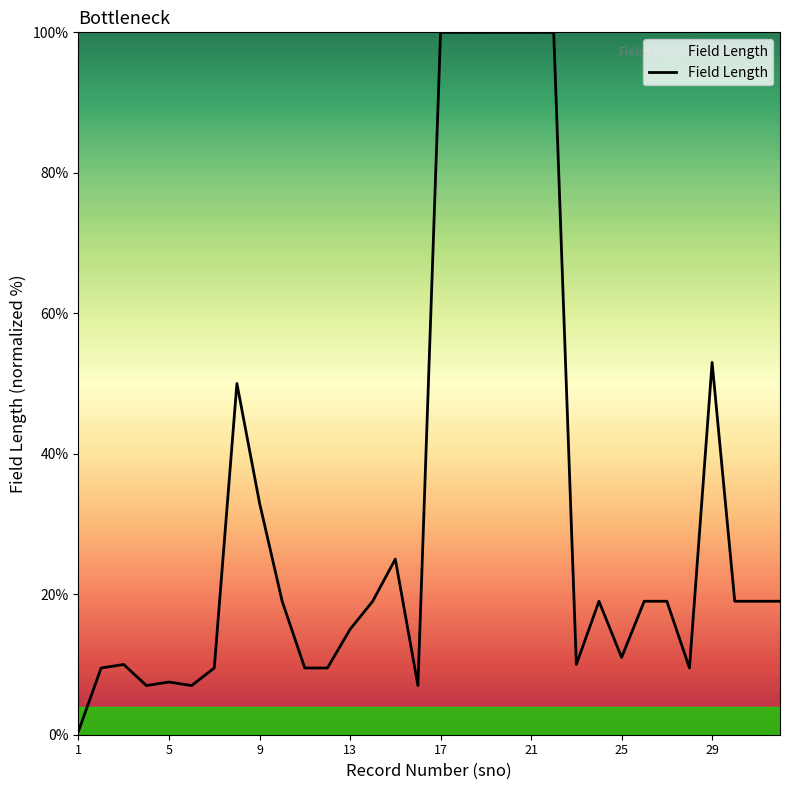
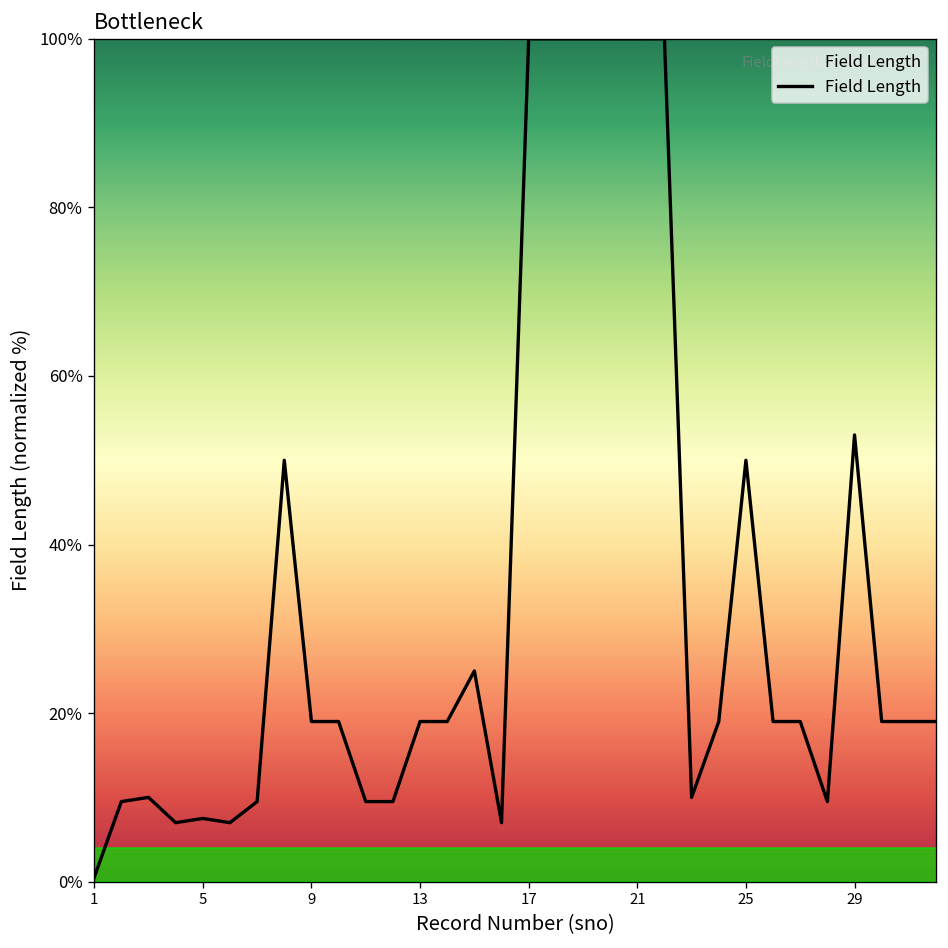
  {
    "5": "8%",
-   "9": "33%",
-   "13": "15%",
+   "9": "19%",
+   "13": "19%",
    "17": "100%",
    "21": "100%",
-   "25": "11%",
+   "25": "50%",
    "29": "53%"
  }
